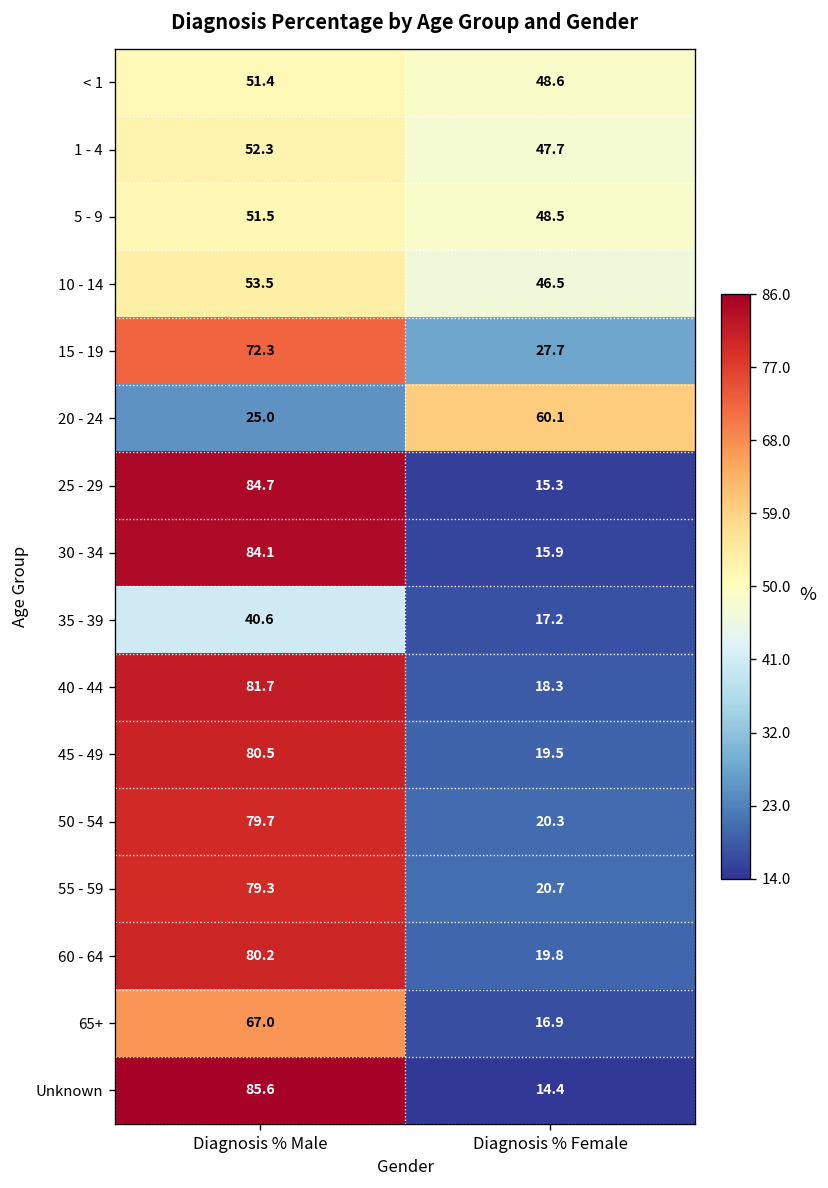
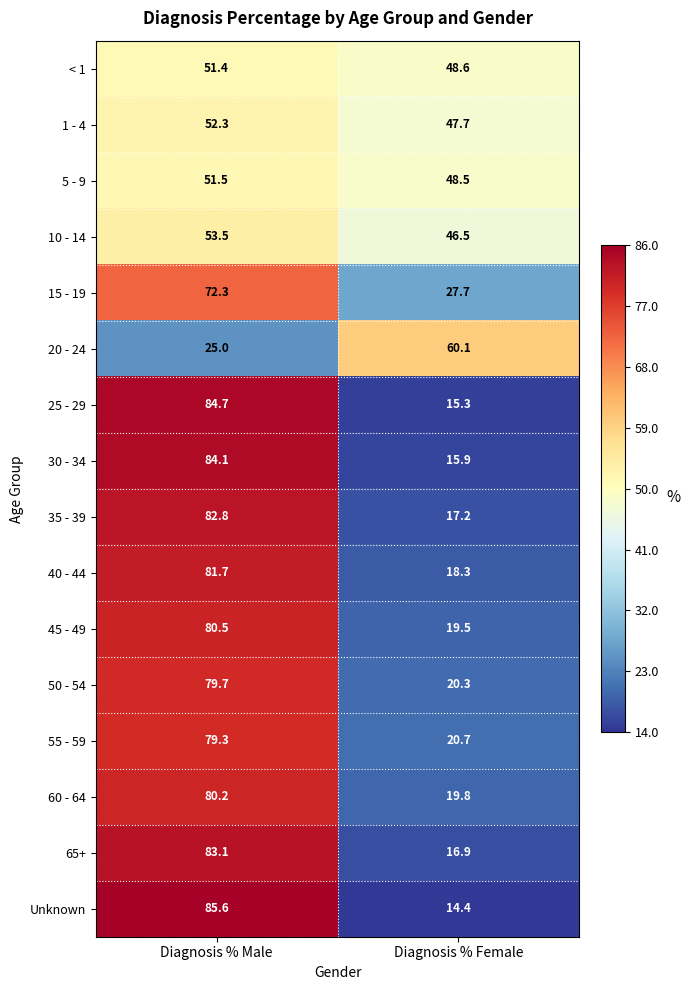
  {
    "< 1": {
      "Diagnosis % Male": 51.4,
      "Diagnosis % Female": 48.6
    },
    "1 - 4": {
      "Diagnosis % Male": 52.3,
      "Diagnosis % Female": 47.7
    },
    "5 - 9": {
      "Diagnosis % Male": 51.5,
      "Diagnosis % Female": 48.5
    },
    "10 - 14": {
      "Diagnosis % Male": 53.5,
      "Diagnosis % Female": 46.5
    },
    "15 - 19": {
      "Diagnosis % Male": 72.3,
      "Diagnosis % Female": 27.7
    },
    "20 - 24": {
      "Diagnosis % Male": 25.0,
      "Diagnosis % Female": 60.1
    },
    "25 - 29": {
      "Diagnosis % Male": 84.7,
      "Diagnosis % Female": 15.3
    },
    "30 - 34": {
      "Diagnosis % Male": 84.1,
      "Diagnosis % Female": 15.9
    },
    "35 - 39": {
-     "Diagnosis % Male": 40.6,
+     "Diagnosis % Male": 82.8,
      "Diagnosis % Female": 17.2
    },
    "40 - 44": {
      "Diagnosis % Male": 81.7,
      "Diagnosis % Female": 18.3
    },
    "45 - 49": {
      "Diagnosis % Male": 80.5,
      "Diagnosis % Female": 19.5
    },
    "50 - 54": {
      "Diagnosis % Male": 79.7,
      "Diagnosis % Female": 20.3
    },
    "55 - 59": {
      "Diagnosis % Male": 79.3,
      "Diagnosis % Female": 20.7
    },
    "60 - 64": {
      "Diagnosis % Male": 80.2,
      "Diagnosis % Female": 19.8
    },
    "65+": {
-     "Diagnosis % Male": 67.0,
+     "Diagnosis % Male": 83.1,
      "Diagnosis % Female": 16.9
    },
    "Unknown": {
      "Diagnosis % Male": 85.6,
      "Diagnosis % Female": 14.4
    }
  }
